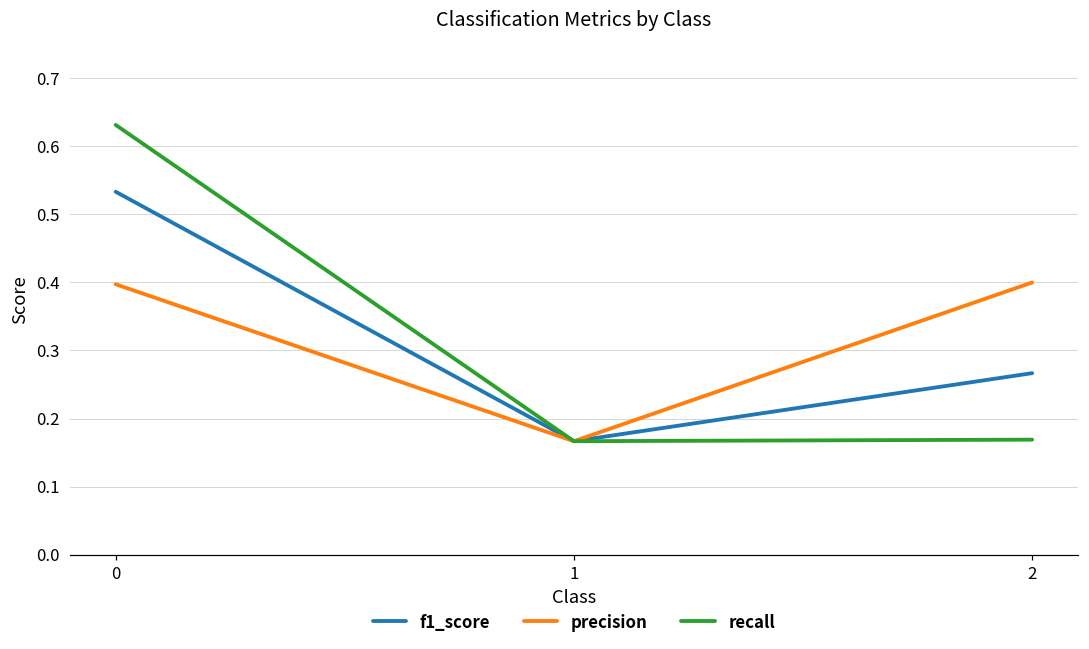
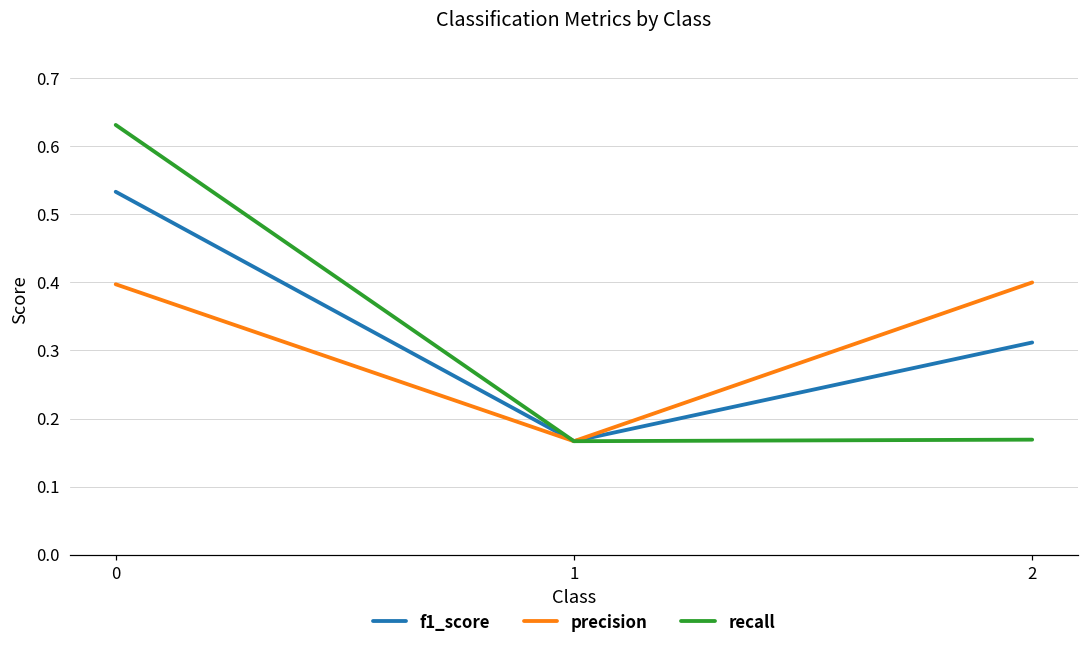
  {
    "f1_score": {
      "0": 0.53,
-     "2": 0.27
+     "2": 0.31
    },
    "precision": {
      "0": 0.40,
      "2": 0.40
    },
    "recall": {
      "0": 0.63,
      "2": 0.17
    }
  }
